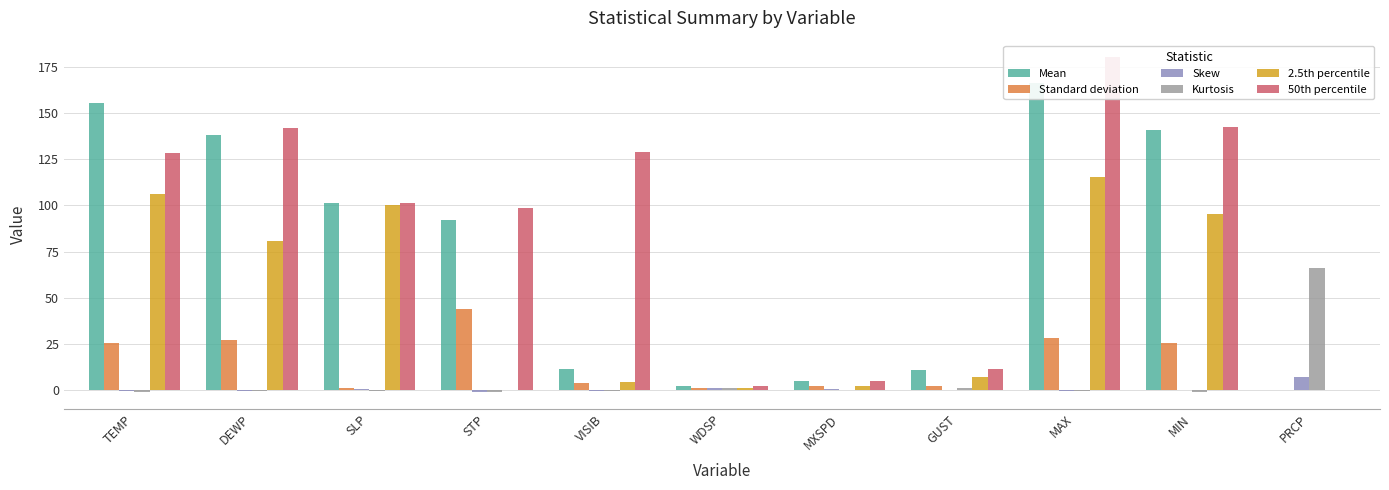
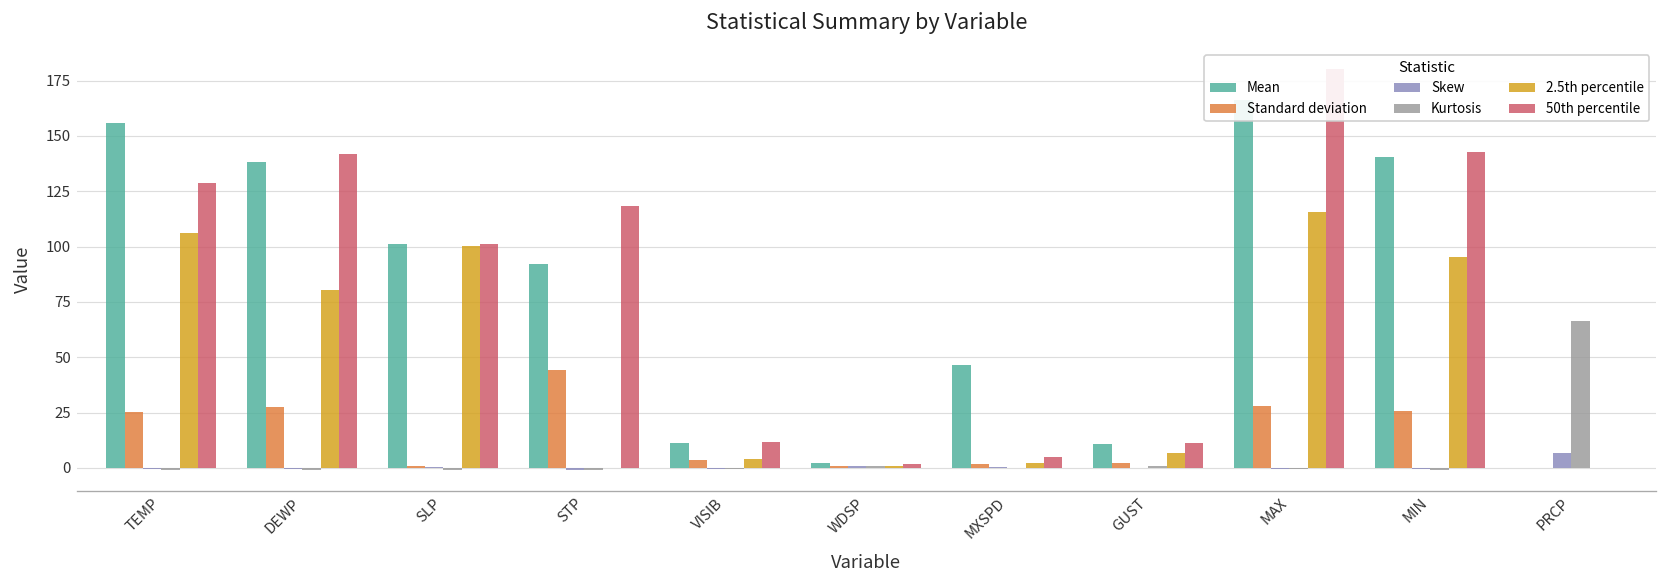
  {
    "Mean": {
      "TEMP": 156,
      "DEWP": 138,
      "SLP": 101,
      "STP": 92,
      "VISIB": 11,
      "WDSP": 2,
-     "MXSPD": 5,
+     "MXSPD": 47,
      "GUST": 11,
      "MIN": 141
    },
    "50th percentile": {
      "TEMP": 129,
      "DEWP": 142,
      "SLP": 101,
-     "STP": 99,
-     "VISIB": 129,
+     "STP": 119,
+     "VISIB": 12,
      "WDSP": 2,
      "MXSPD": 5,
      "GUST": 11,
      "MIN": 143,
      "PRCP": 0
    }
  }
